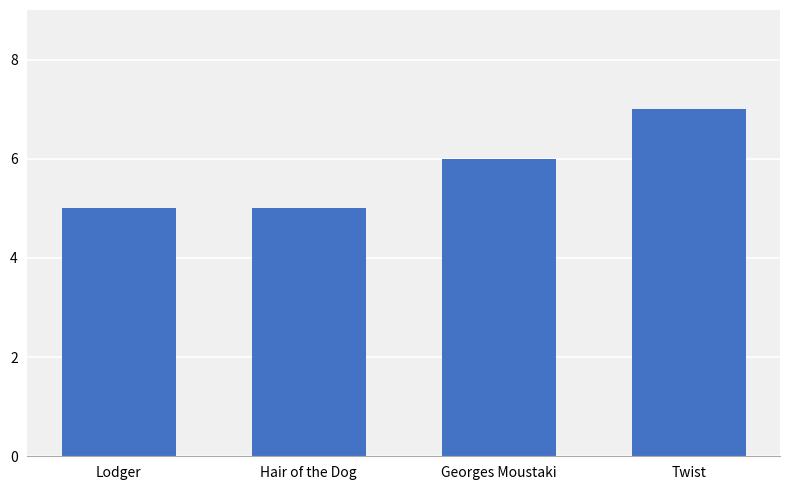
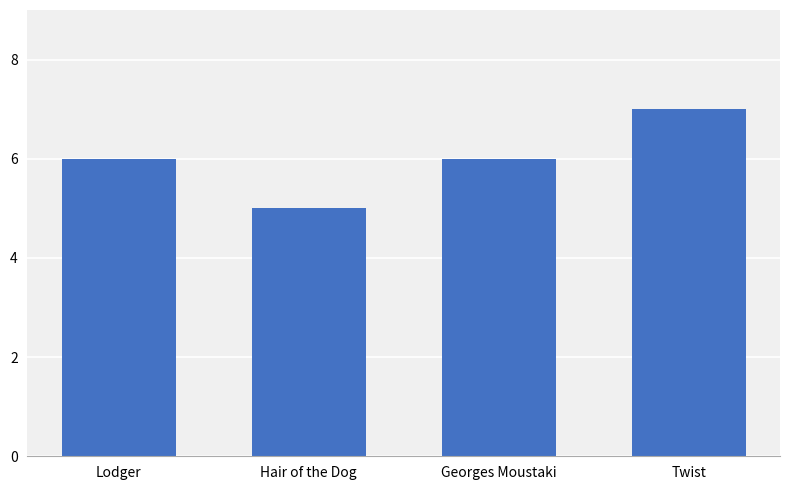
  {
-   "Lodger": 5,
+   "Lodger": 6,
    "Hair of the Dog": 5,
    "Georges Moustaki": 6,
    "Twist": 7
  }
